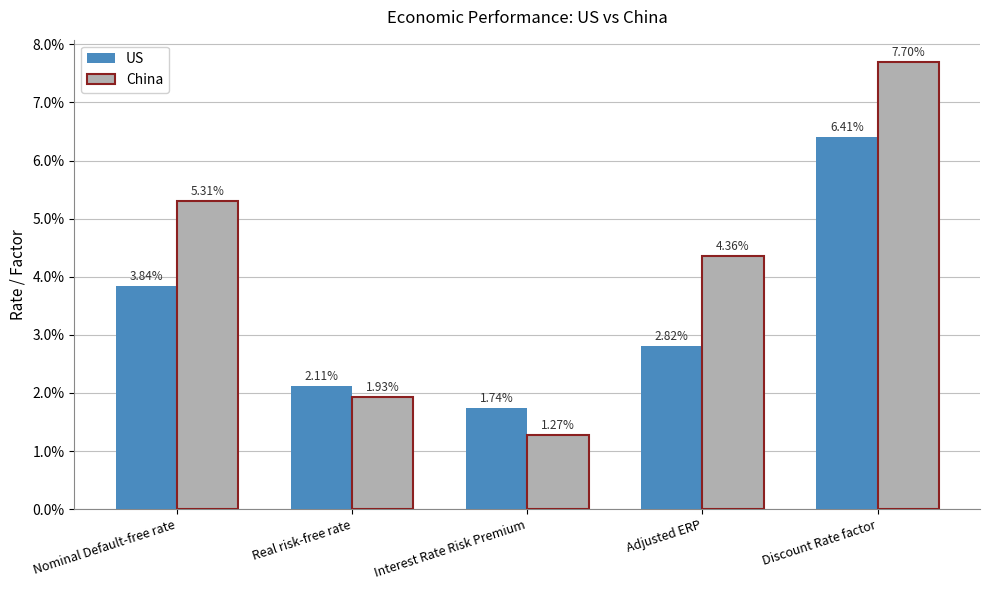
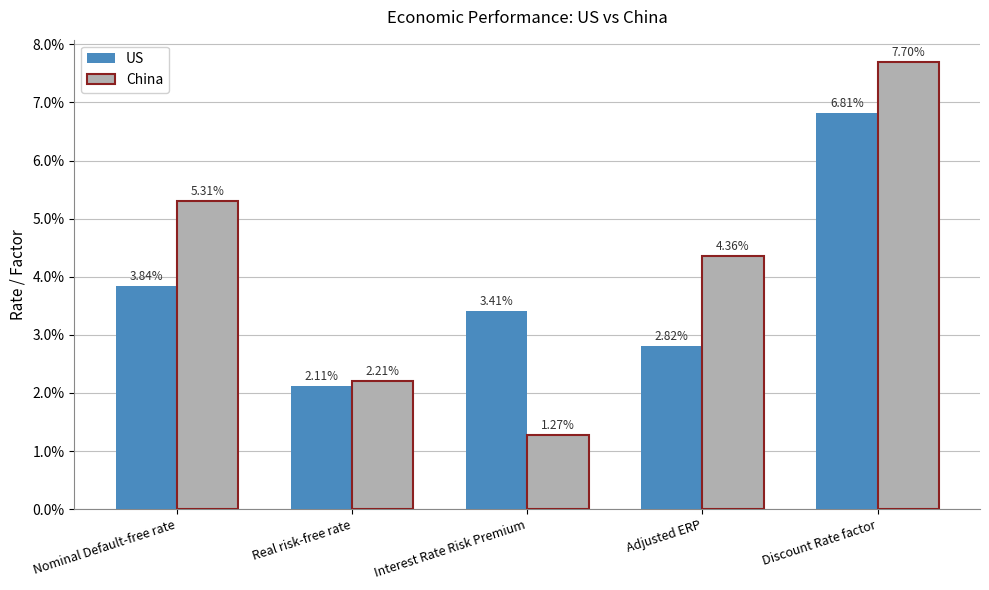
  {
    "US": {
      "Nominal Default-free rate": "3.84%",
      "Real risk-free rate": "2.11%",
-     "Interest Rate Risk Premium": "1.74%",
+     "Interest Rate Risk Premium": "3.41%",
      "Adjusted ERP": "2.82%",
-     "Discount Rate factor": "6.41%"
+     "Discount Rate factor": "6.81%"
    },
    "China": {
      "Nominal Default-free rate": "5.31%",
-     "Real risk-free rate": "1.93%",
+     "Real risk-free rate": "2.21%",
      "Interest Rate Risk Premium": "1.27%",
      "Adjusted ERP": "4.36%",
      "Discount Rate factor": "7.70%"
    }
  }
